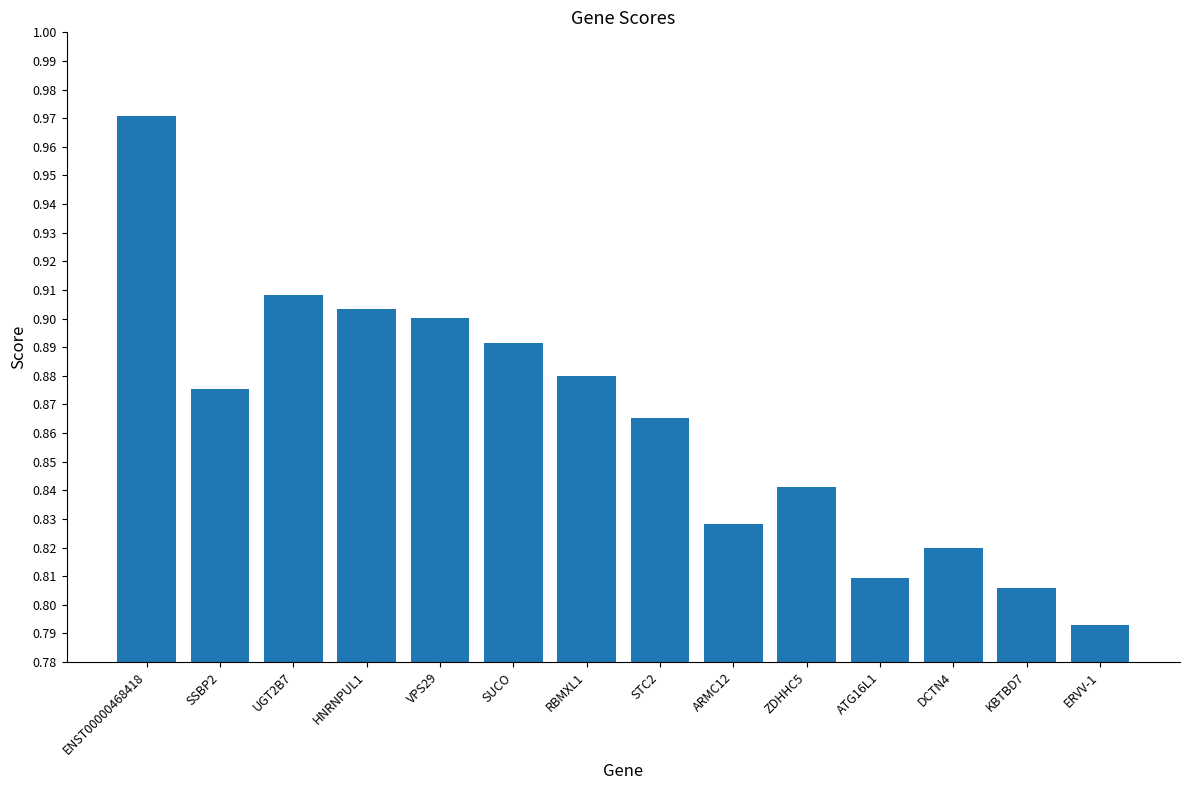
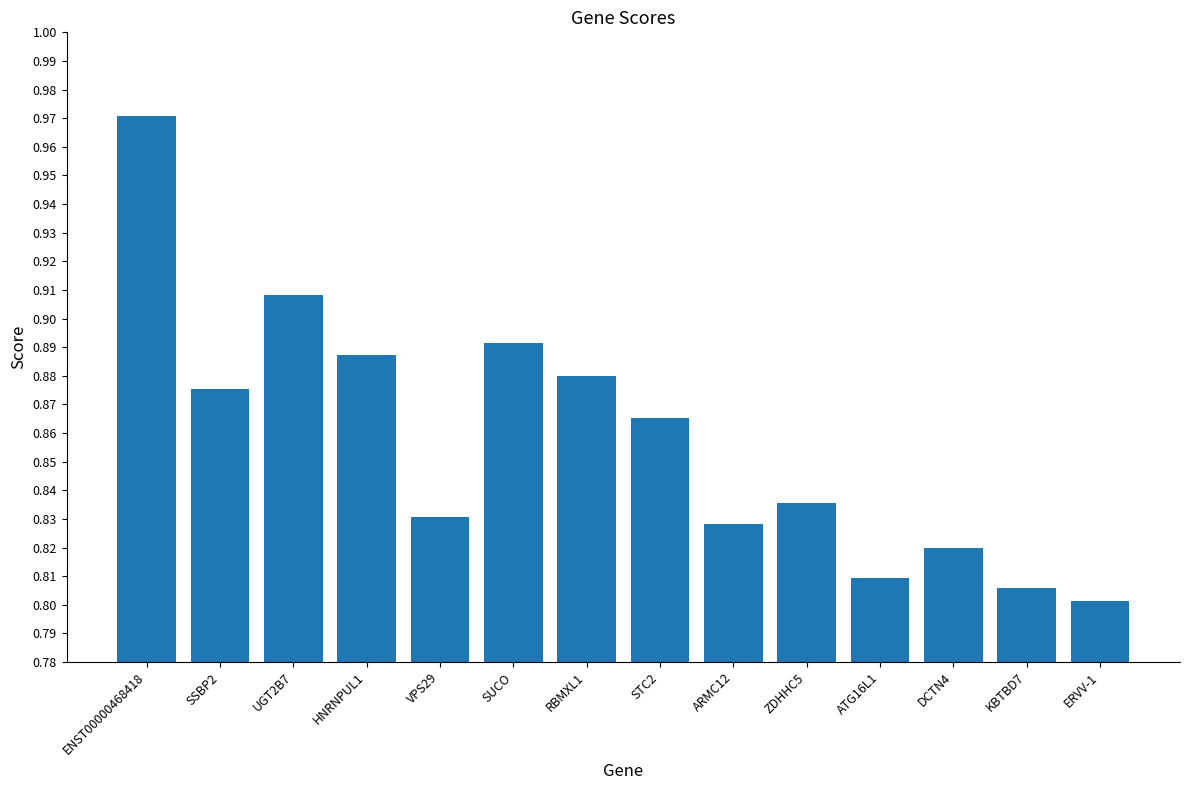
  {
    "ENST00000468418": 0.971,
    "SSBP2": 0.875,
    "UGT2B7": 0.908,
-   "HNRNPUL1": 0.903,
-   "VPS29": 0.900,
+   "HNRNPUL1": 0.887,
+   "VPS29": 0.831,
    "SUCO": 0.891,
    "RBMXL1": 0.880,
    "STC2": 0.865,
    "ARMC12": 0.828,
-   "ZDHHC5": 0.841,
+   "ZDHHC5": 0.836,
    "ATG16L1": 0.809,
    "DCTN4": 0.820,
    "KBTBD7": 0.806,
-   "ERVV-1": 0.793
+   "ERVV-1": 0.801
  }
